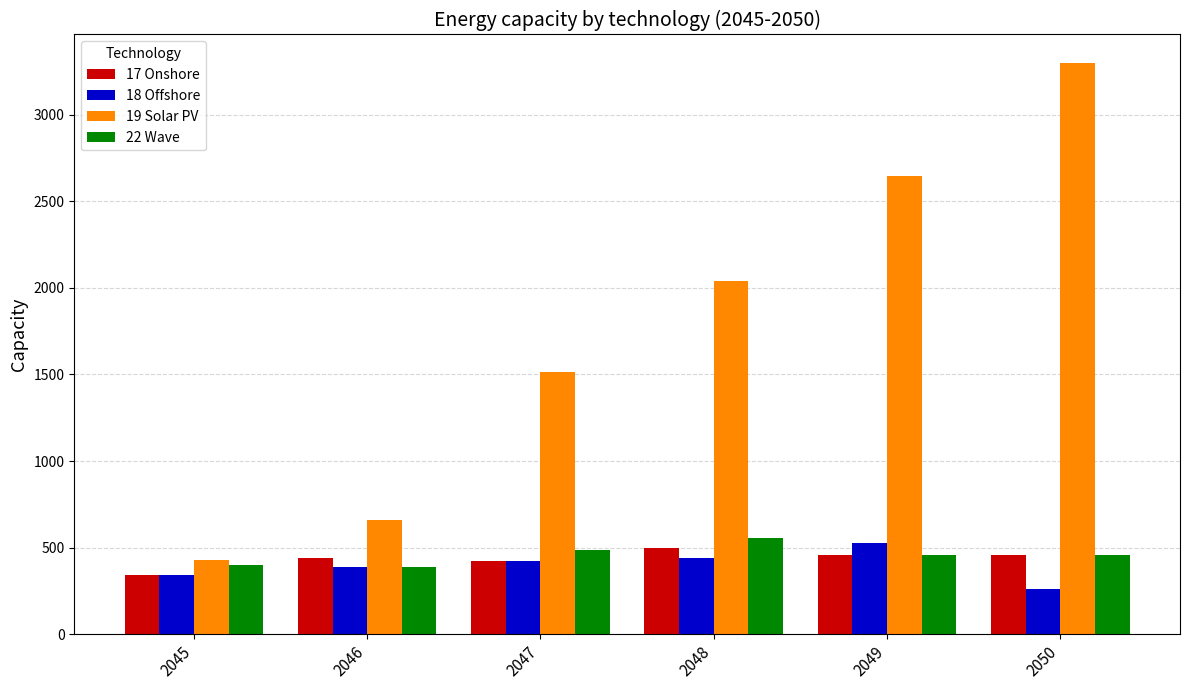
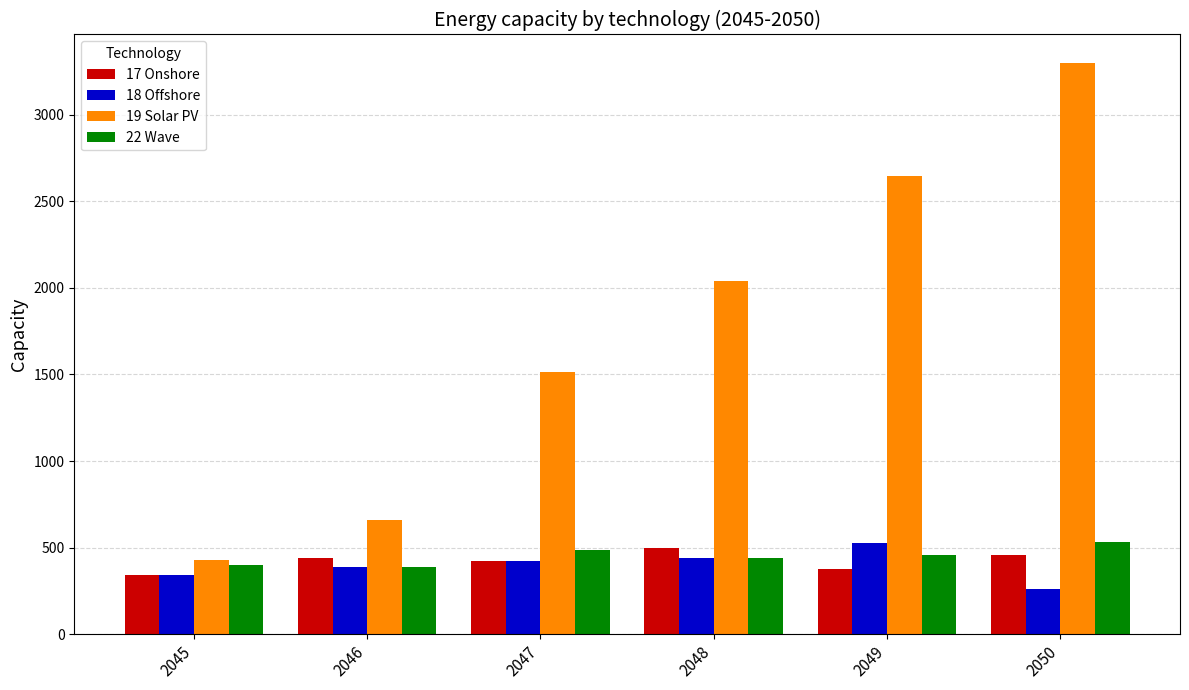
  {
    "17 Onshore": {
      "2045": 340,
      "2046": 440,
      "2047": 420,
      "2048": 500,
-     "2049": 460,
+     "2049": 380,
      "2050": 460
    },
    "18 Offshore": {
      "2045": 340,
      "2046": 390,
      "2047": 420,
      "2048": 440,
      "2049": 530,
      "2050": 260
    },
    "19 Solar PV": {
      "2045": 430,
      "2046": 660,
      "2047": 1520,
      "2048": 2040,
      "2049": 2650,
      "2050": 3300
    },
    "22 Wave": {
      "2045": 400,
      "2046": 390,
      "2047": 490,
-     "2048": 560,
+     "2048": 440,
      "2049": 460,
-     "2050": 460
+     "2050": 530
    }
  }
